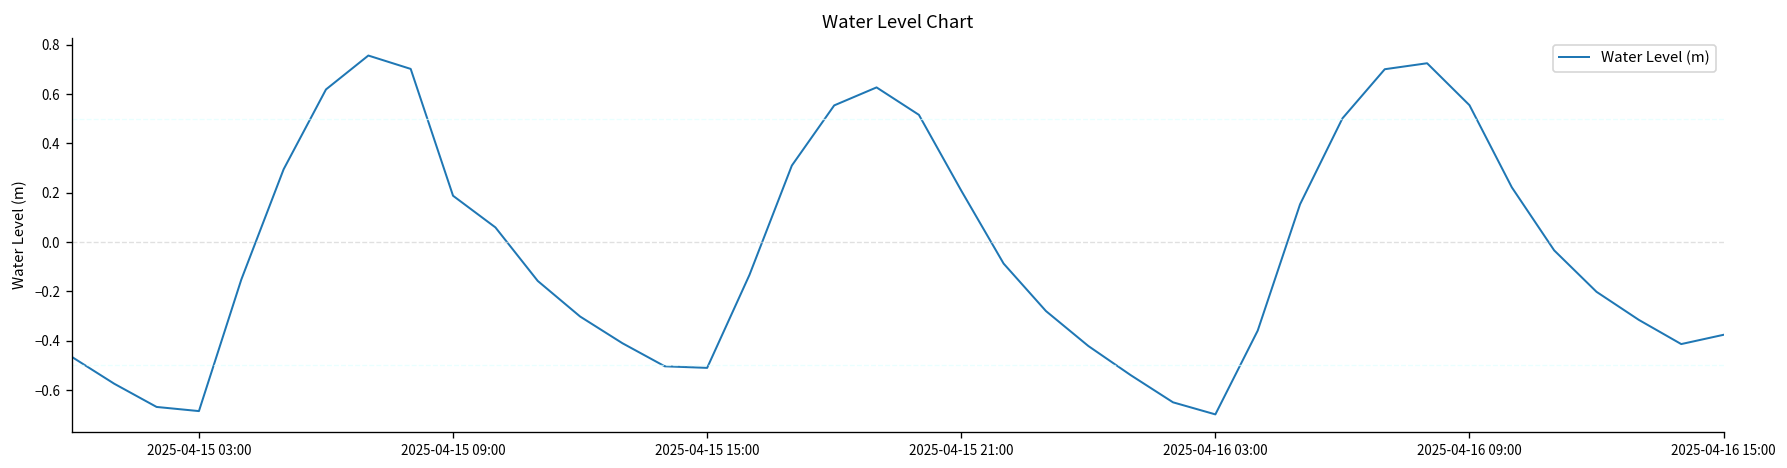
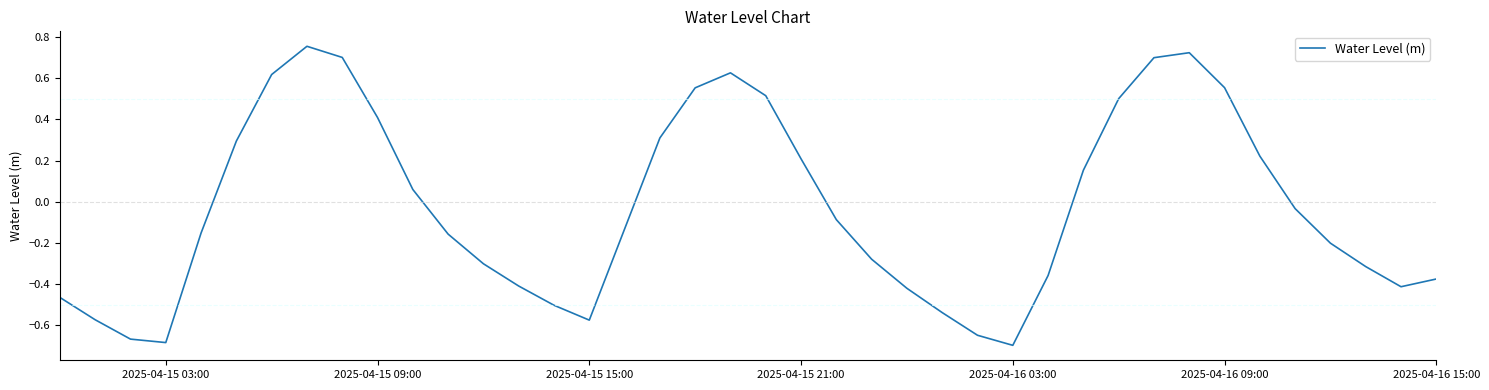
  {
    "2025-04-15 03:00": -0.68,
-   "2025-04-15 09:00": 0.19,
-   "2025-04-15 15:00": -0.51,
+   "2025-04-15 09:00": 0.41,
+   "2025-04-15 15:00": -0.58,
    "2025-04-15 21:00": 0.21,
    "2025-04-16 03:00": -0.70,
    "2025-04-16 09:00": 0.55,
    "2025-04-16 15:00": -0.38
  }
